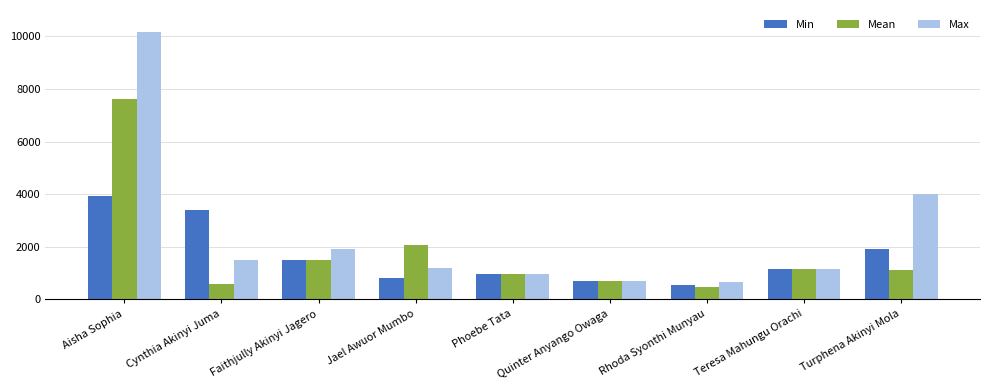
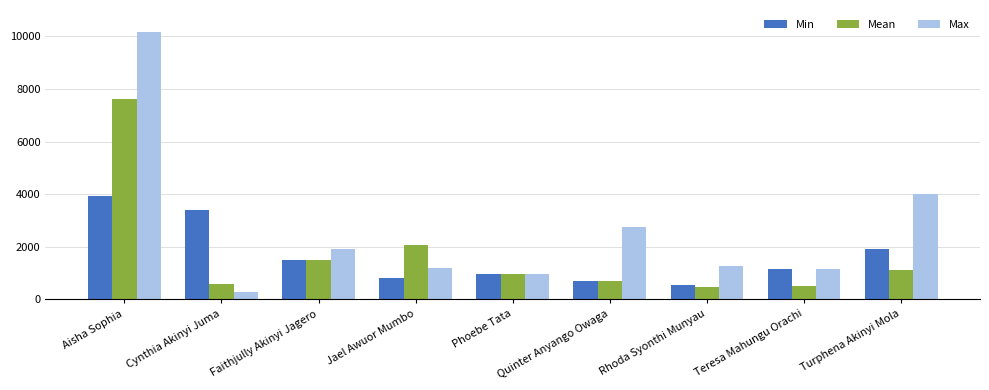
  {
    "Min": {
      "Aisha Sophia": 4000,
      "Cynthia Akinyi Juma": 3400,
      "Faithjully Akinyi Jagero": 1500,
      "Jael Awuor Mumbo": 800,
      "Phoebe Tata": 1000,
      "Quinter Anyango Owaga": 700,
      "Rhoda Syonthi Munyau": 500,
      "Teresa Mahungu Orachi": 1200,
      "Turphena Akinyi Mola": 1900
    },
    "Mean": {
      "Aisha Sophia": 7600,
      "Cynthia Akinyi Juma": 600,
      "Faithjully Akinyi Jagero": 1500,
      "Jael Awuor Mumbo": 2100,
      "Phoebe Tata": 1000,
      "Quinter Anyango Owaga": 700,
      "Rhoda Syonthi Munyau": 500,
-     "Teresa Mahungu Orachi": 1200,
+     "Teresa Mahungu Orachi": 500,
      "Turphena Akinyi Mola": 1100
    },
    "Max": {
      "Aisha Sophia": 10200,
-     "Cynthia Akinyi Juma": 1500,
+     "Cynthia Akinyi Juma": 300,
      "Faithjully Akinyi Jagero": 1900,
      "Jael Awuor Mumbo": 1200,
      "Phoebe Tata": 1000,
-     "Quinter Anyango Owaga": 700,
-     "Rhoda Syonthi Munyau": 700,
+     "Quinter Anyango Owaga": 2800,
+     "Rhoda Syonthi Munyau": 1300,
      "Teresa Mahungu Orachi": 1200,
      "Turphena Akinyi Mola": 4000
    }
  }
